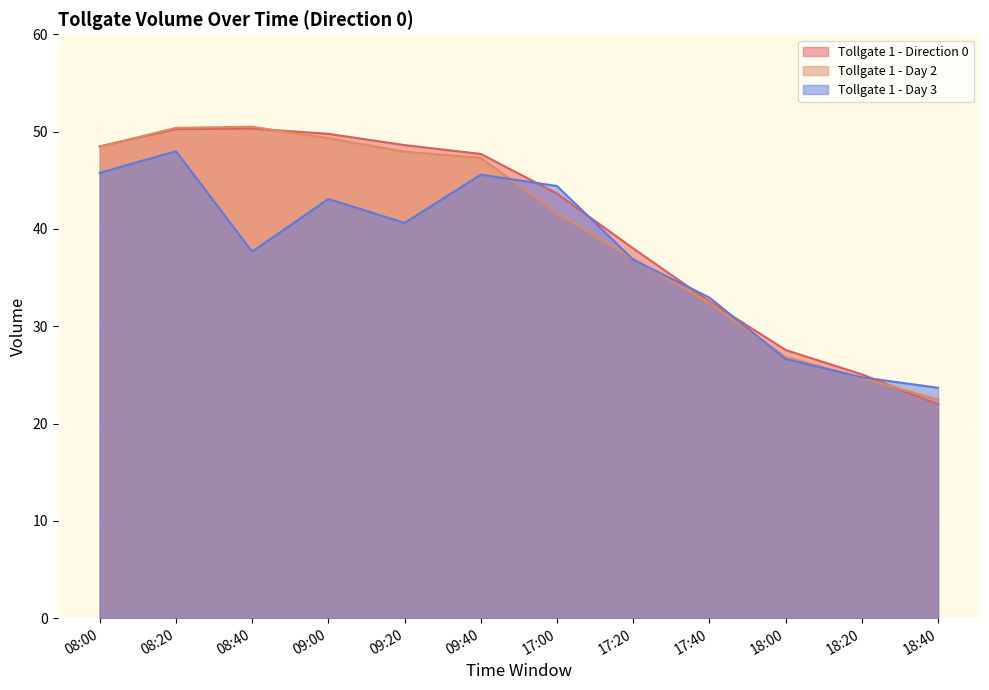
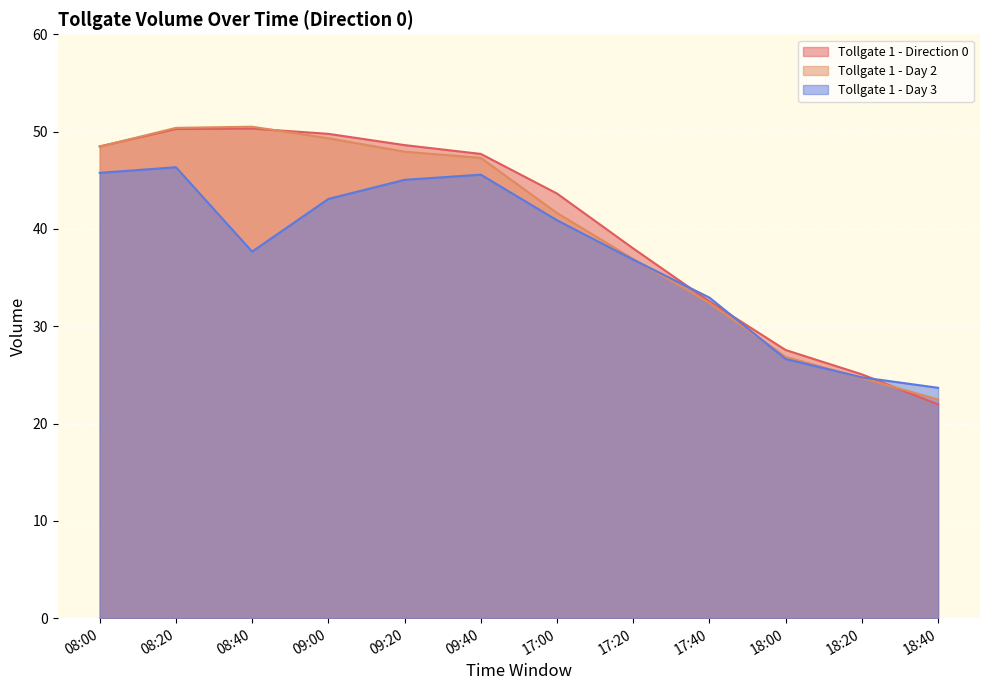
  {
    "Tollgate 1 - Day 3": {
      "08:00": 46,
-     "08:20": 48,
+     "08:20": 46,
      "08:40": 38,
      "09:00": 43,
-     "09:20": 41,
+     "09:20": 45,
      "09:40": 46,
-     "17:00": 44,
+     "17:00": 41,
      "17:40": 33,
      "18:40": 24
    }
  }
